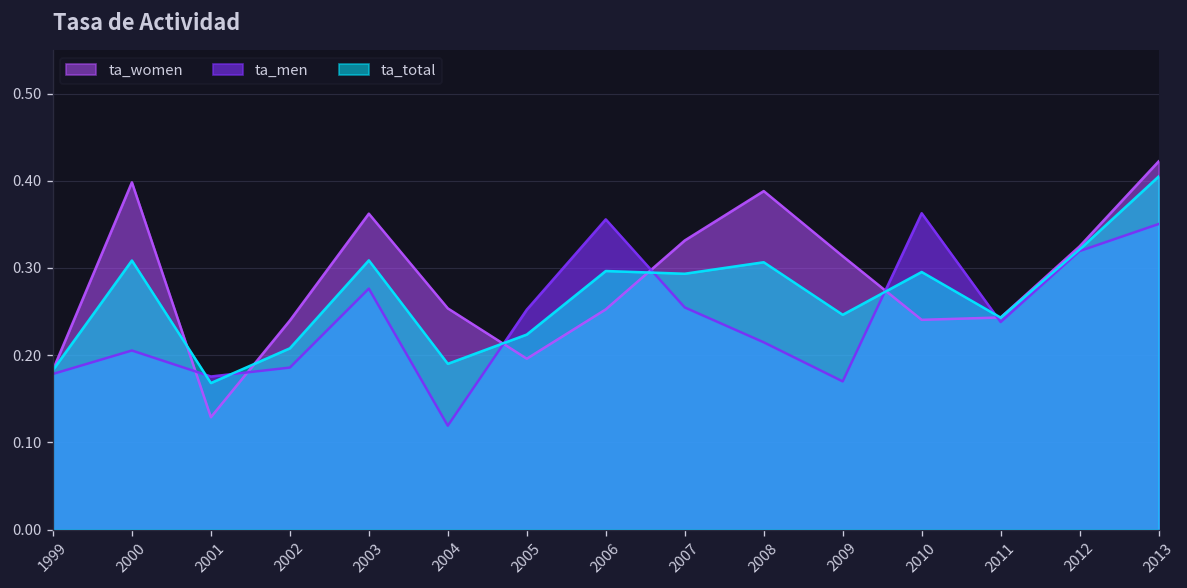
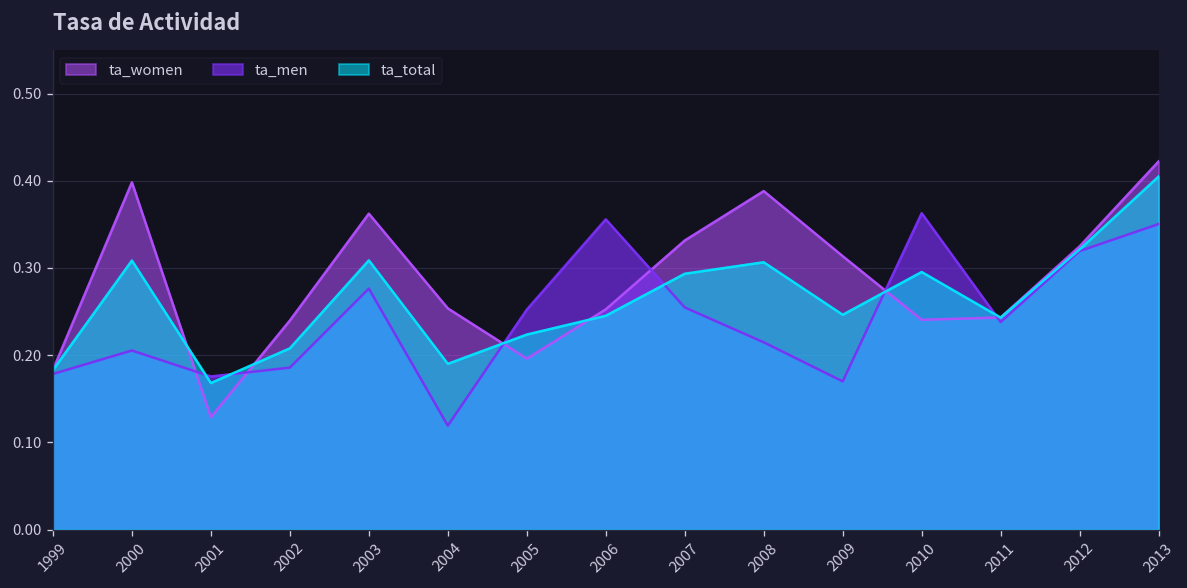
  {
    "ta_total": {
      "2000": 0.31,
      "2001": 0.17,
      "2002": 0.21,
      "2003": 0.31,
      "2004": 0.19,
      "2005": 0.22,
-     "2006": 0.30,
+     "2006": 0.25,
      "2007": 0.29,
      "2008": 0.31,
      "2009": 0.25,
      "2010": 0.30,
      "2013": 0.40
    }
  }
